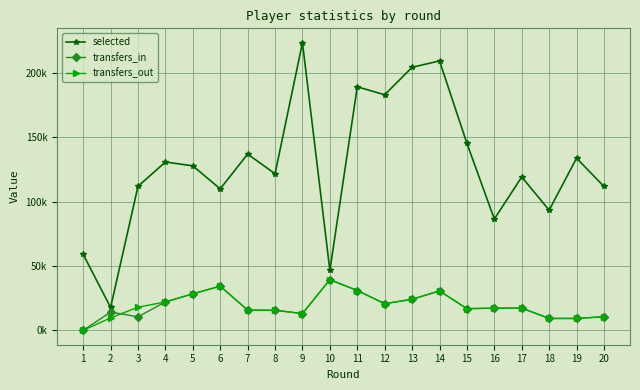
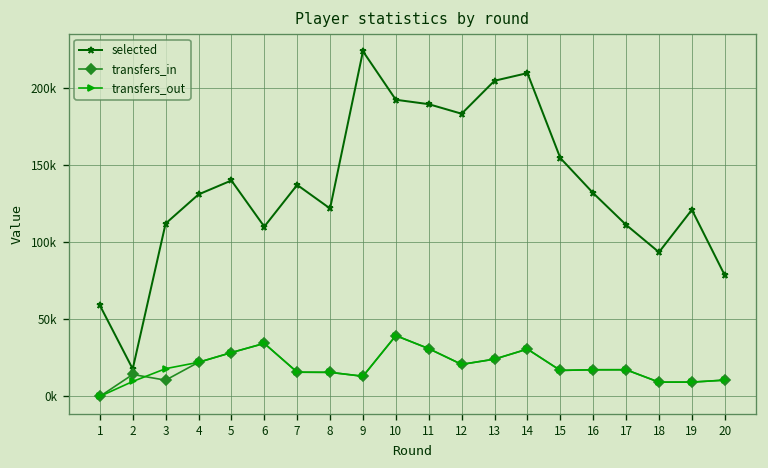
  {
    "selected": {
      "1": 59000,
      "2": 18000,
      "3": 112000,
      "4": 131000,
-     "5": 128000,
+     "5": 140000,
      "6": 110000,
      "7": 137000,
      "8": 122000,
      "9": 223000,
-     "10": 47000,
+     "10": 192000,
      "11": 189000,
      "12": 183000,
      "13": 204000,
      "14": 209000,
-     "15": 145000,
-     "16": 87000,
-     "17": 119000,
+     "15": 154000,
+     "16": 132000,
+     "17": 111000,
      "18": 93000,
-     "19": 134000,
-     "20": 112000
+     "19": 121000,
+     "20": 78000
    }
  }
